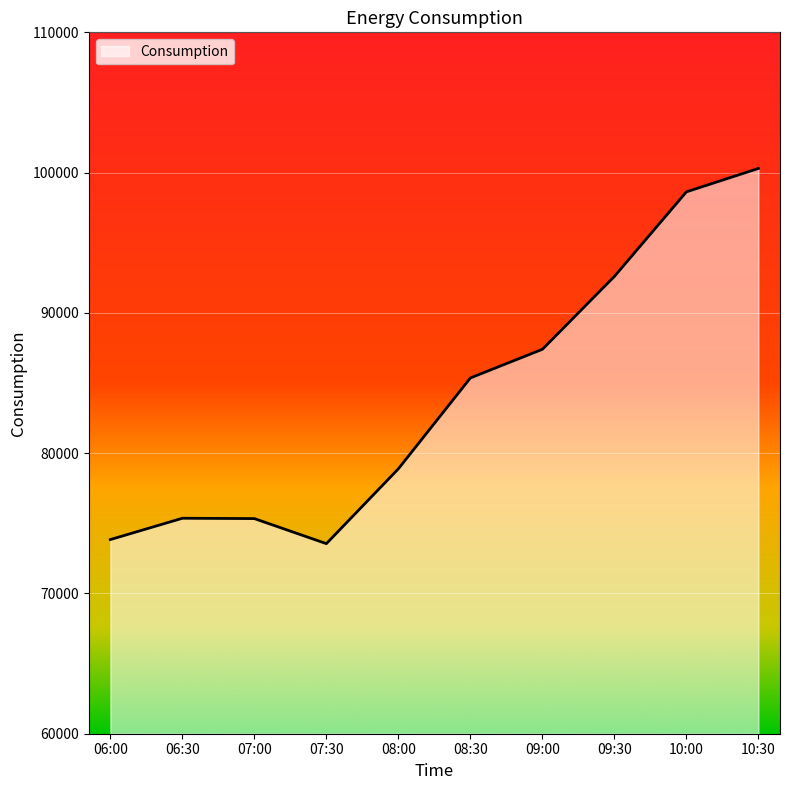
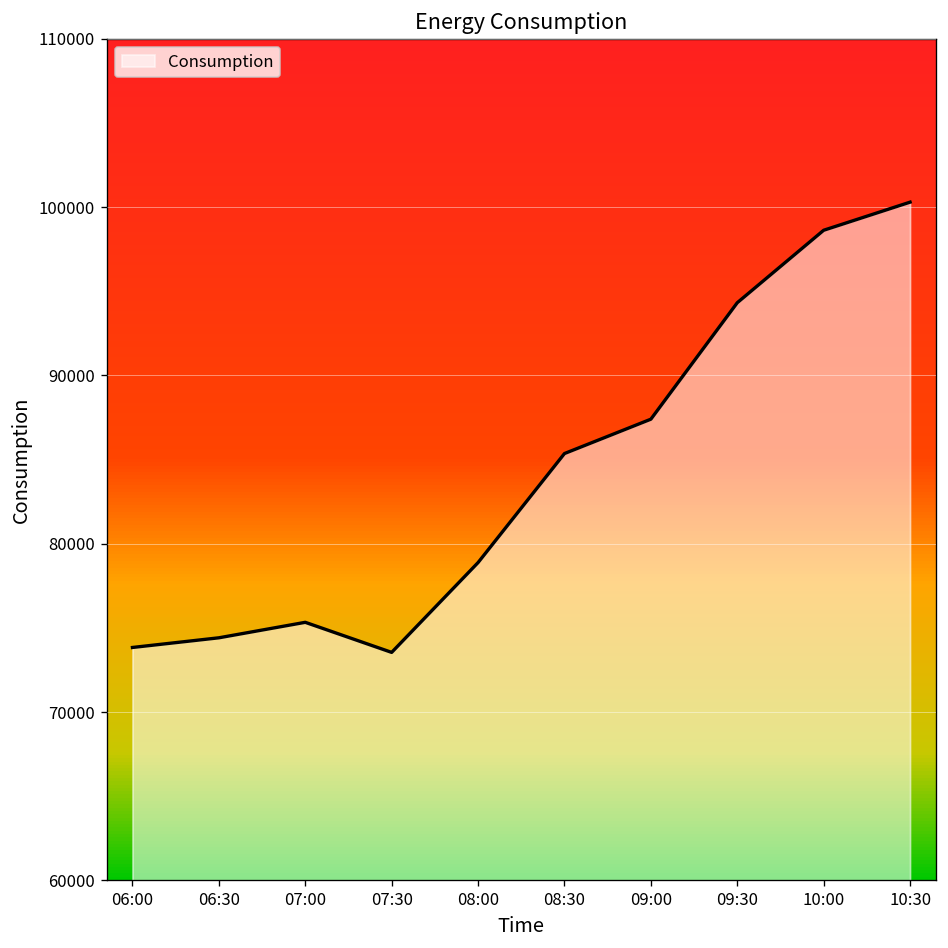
  {
    "06:00": 73800,
-   "06:30": 75400,
+   "06:30": 74400,
    "07:00": 75300,
    "07:30": 73500,
    "08:00": 78900,
    "08:30": 85400,
    "09:00": 87400,
-   "09:30": 92600,
+   "09:30": 94300,
    "10:00": 98600,
    "10:30": 100300
  }
